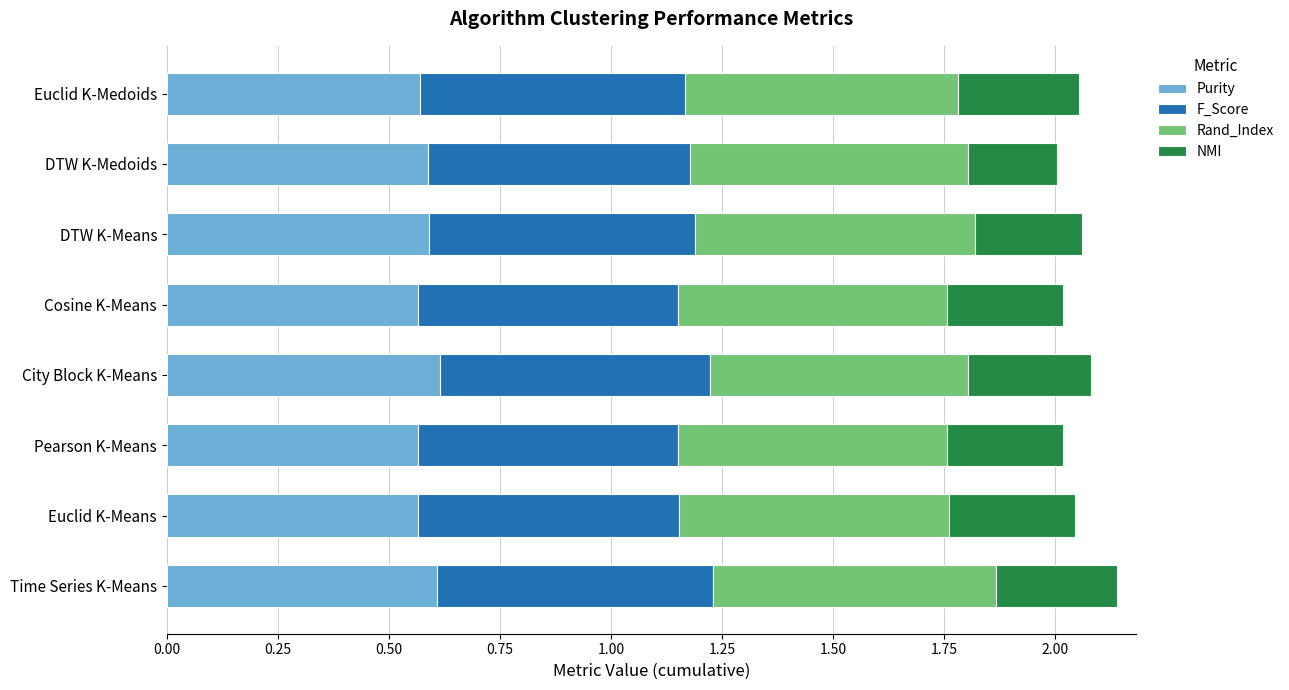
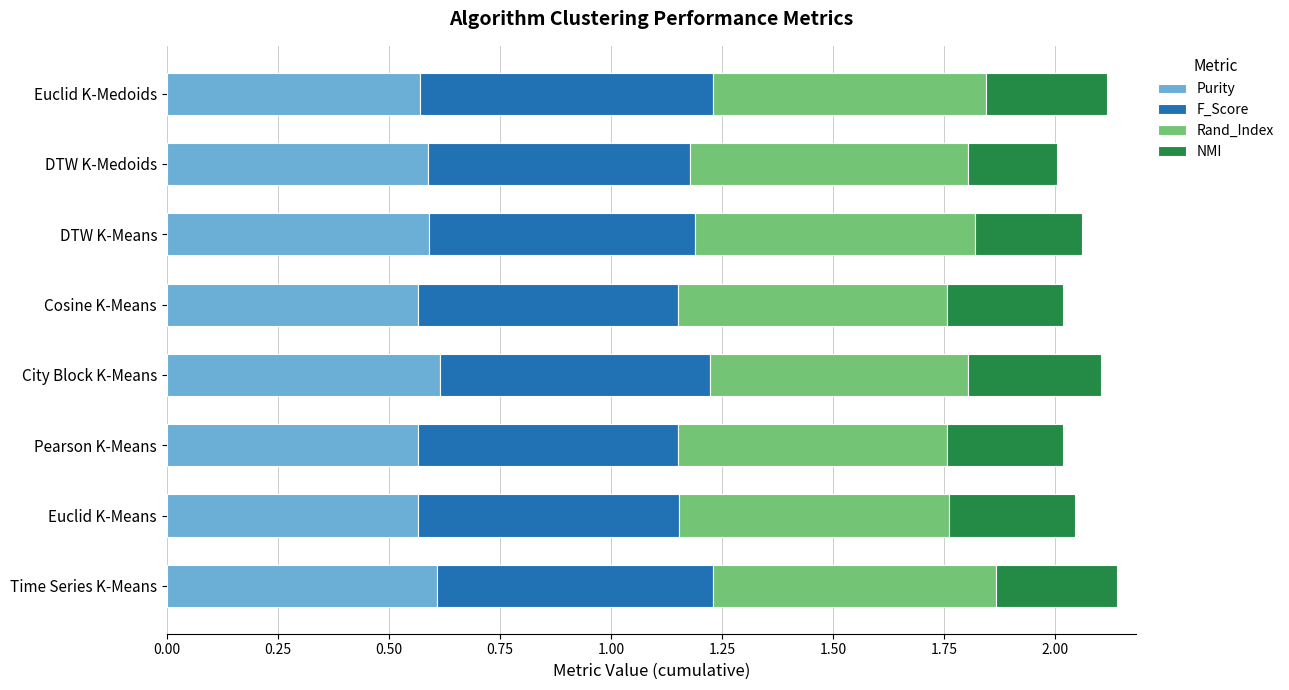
  {
    "Purity": {
      "Euclid K-Medoids": 0.57,
      "DTW K-Medoids": 0.59,
      "DTW K-Means": 0.59,
      "Cosine K-Means": 0.57,
      "City Block K-Means": 0.62,
      "Pearson K-Means": 0.57,
      "Euclid K-Means": 0.57,
      "Time Series K-Means": 0.61
    },
    "F_Score": {
-     "Euclid K-Medoids": 0.60,
+     "Euclid K-Medoids": 0.66,
      "DTW K-Medoids": 0.59,
      "DTW K-Means": 0.60,
      "Cosine K-Means": 0.59,
      "City Block K-Means": 0.61,
      "Pearson K-Means": 0.59,
      "Euclid K-Means": 0.59,
      "Time Series K-Means": 0.62
    },
    "Rand_Index": {
      "Euclid K-Medoids": 0.61,
      "DTW K-Medoids": 0.63,
      "DTW K-Means": 0.63,
      "Cosine K-Means": 0.61,
      "City Block K-Means": 0.58,
      "Pearson K-Means": 0.61,
      "Euclid K-Means": 0.61,
      "Time Series K-Means": 0.64
    },
    "NMI": {
      "Euclid K-Medoids": 0.27,
      "DTW K-Medoids": 0.20,
      "DTW K-Means": 0.24,
      "Cosine K-Means": 0.26,
-     "City Block K-Means": 0.28,
+     "City Block K-Means": 0.30,
      "Pearson K-Means": 0.26,
      "Euclid K-Means": 0.28,
      "Time Series K-Means": 0.27
    }
  }
